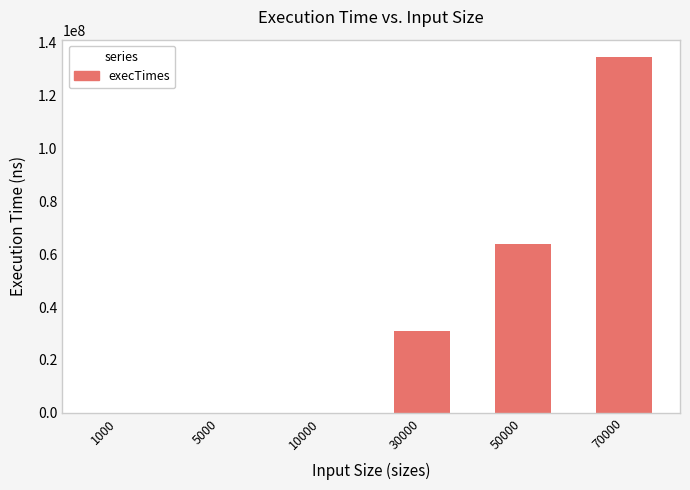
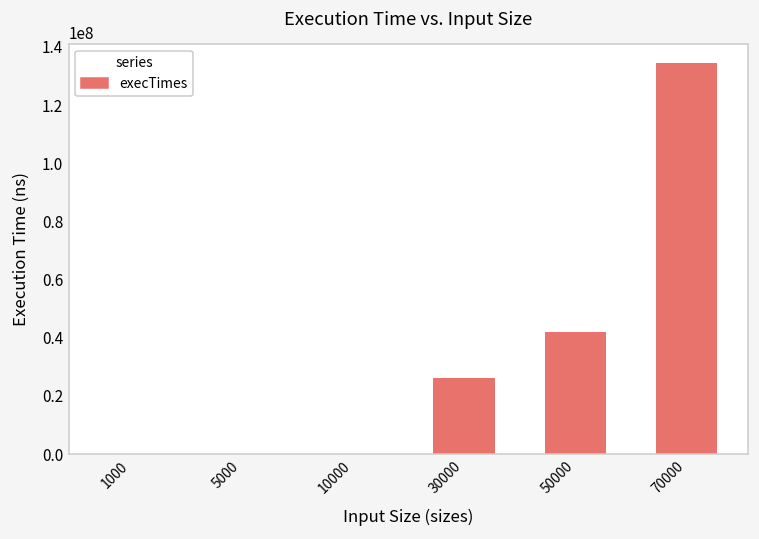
  {
    "1000": 0,
    "5000": 0,
    "10000": 0,
-   "30000": 31000000,
-   "50000": 64000000,
+   "30000": 26000000,
+   "50000": 42000000,
    "70000": 134000000
  }
